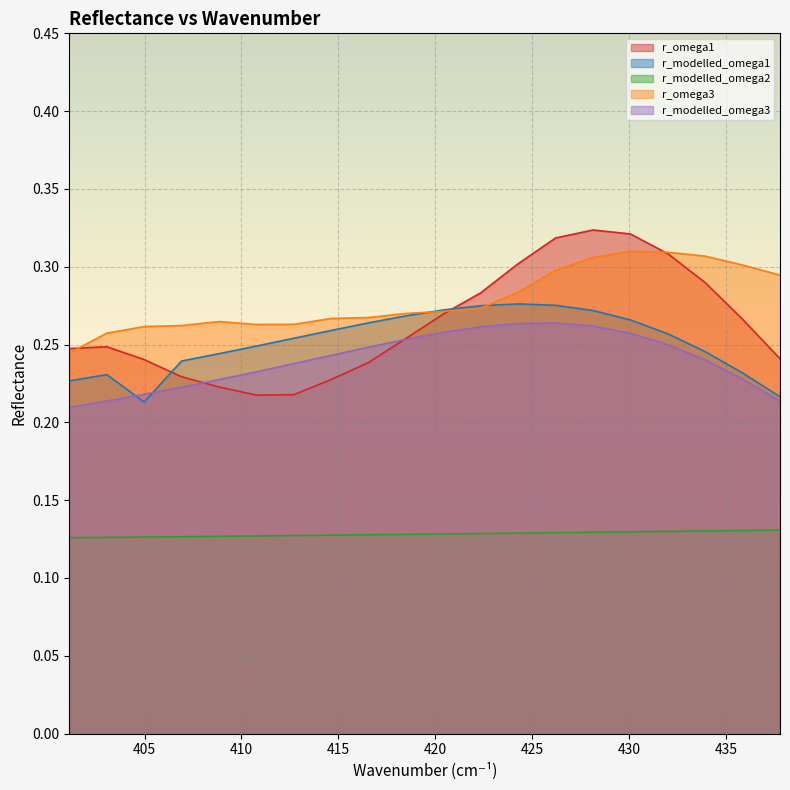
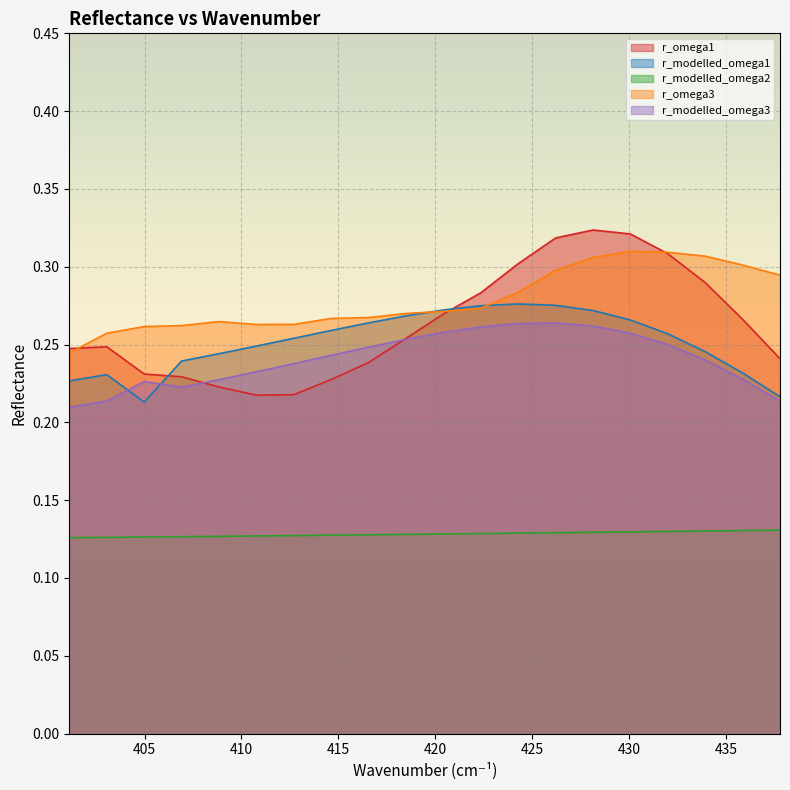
  {
    "r_omega1": {
-     "405": 0.240
+     "405": 0.231
    },
    "r_modelled_omega1": {
      "405": 0.213
    },
    "r_modelled_omega2": {
      "405": 0.126
    },
    "r_omega3": {
      "405": 0.262
    },
    "r_modelled_omega3": {
-     "405": 0.218
+     "405": 0.226
    }
  }
